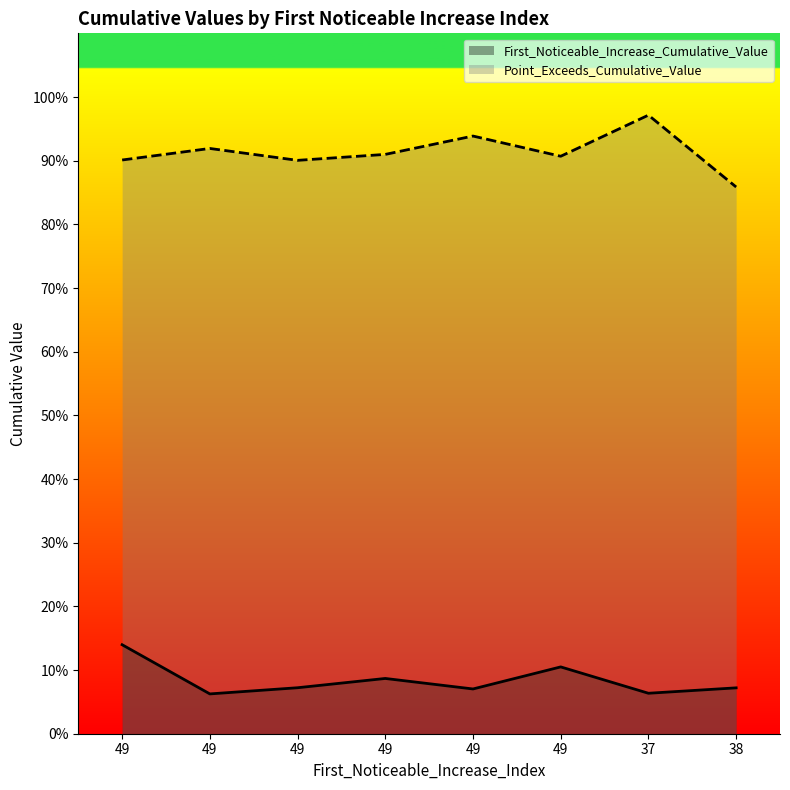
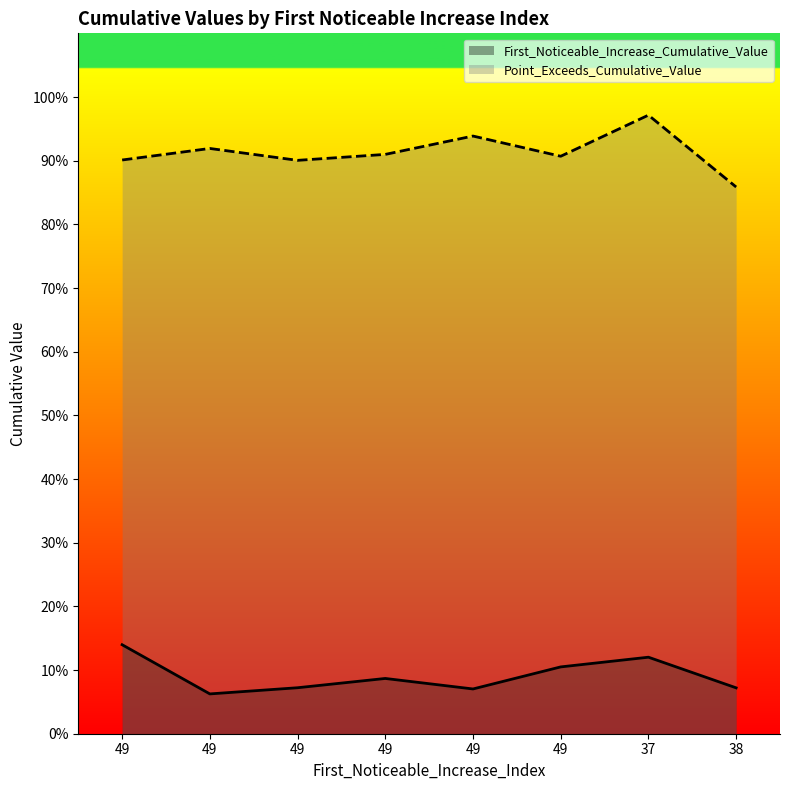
  {
    "First_Noticeable_Increase_Cumulative_Value": {
-     "37": "6%",
+     "37": "12%",
      "38": "7%"
    },
    "Point_Exceeds_Cumulative_Value": {
      "37": "97%",
      "38": "86%"
    }
  }
